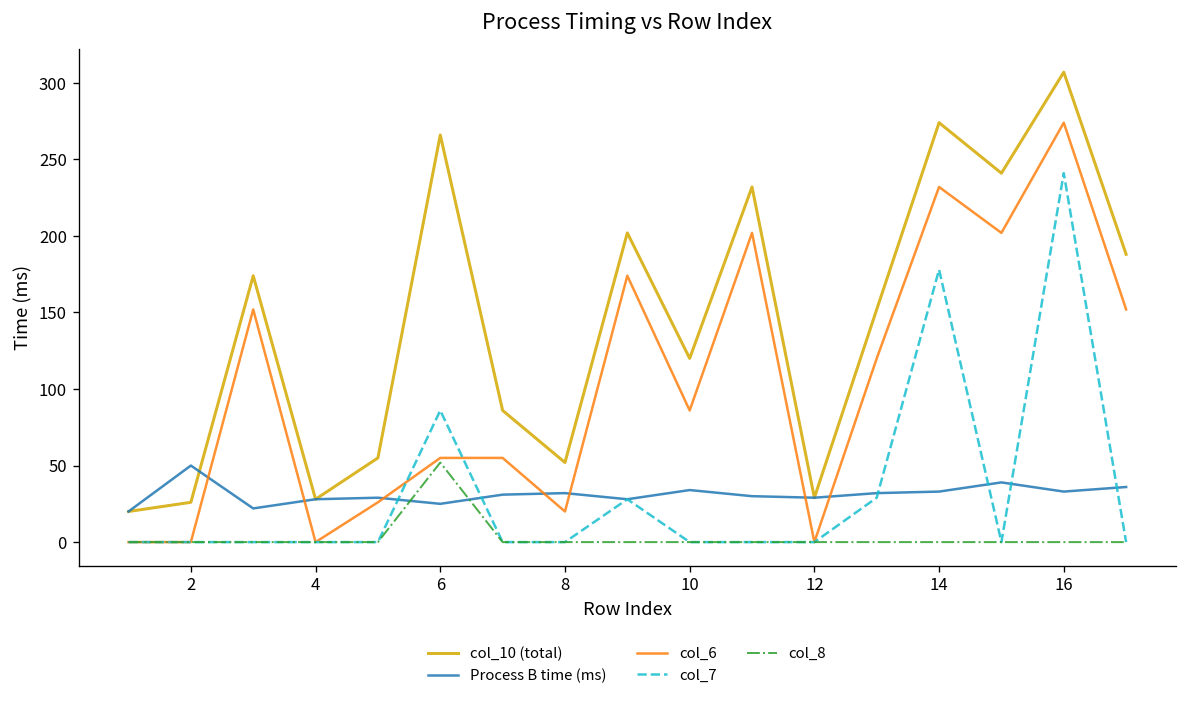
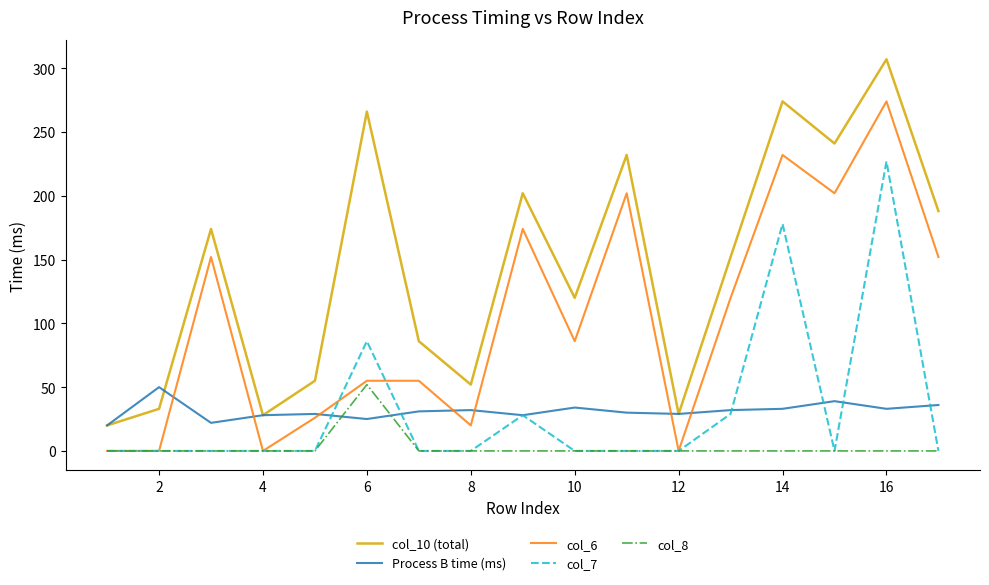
  {
    "col_10 (total)": {
-     "2": 26,
+     "2": 33,
      "6": 266,
      "8": 52,
      "10": 120,
      "14": 274,
      "16": 307
    },
    "Process B time (ms)": {
      "2": 50,
      "6": 25,
      "8": 32,
      "10": 34,
      "14": 33,
      "16": 33
    },
    "col_6": {
      "6": 55,
      "8": 20,
      "10": 86,
      "14": 232,
      "16": 274
    },
    "col_7": {
      "6": 86,
      "14": 178,
-     "16": 241
+     "16": 227
    },
    "col_8": {
      "6": 52,
      "14": 0,
      "16": 0
    }
  }
